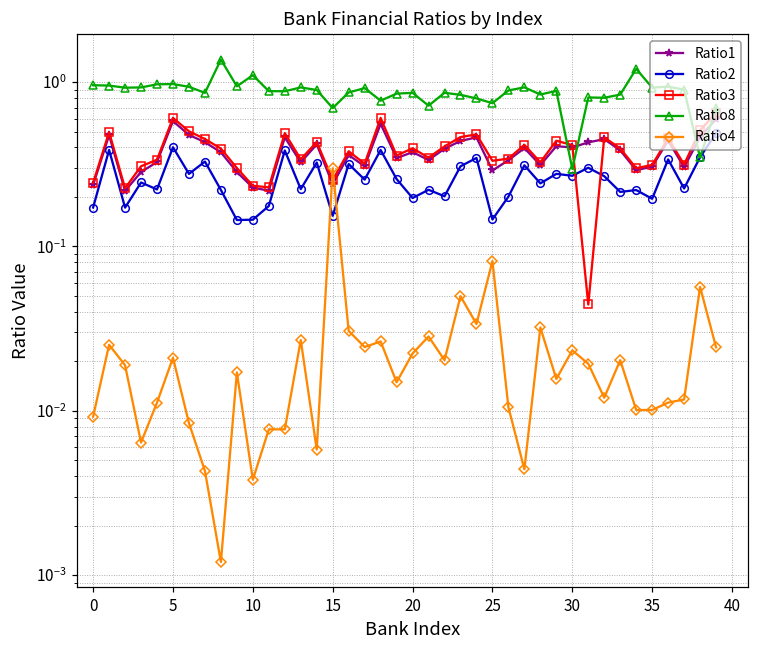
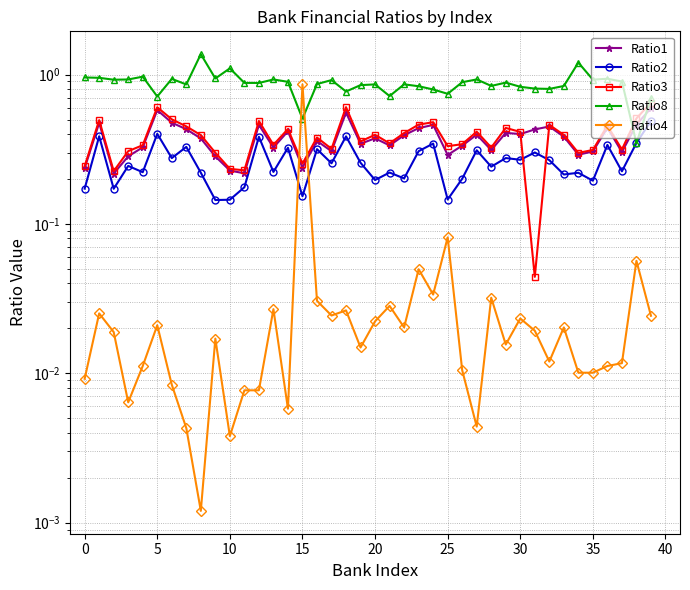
  {
    "Ratio1": {
      "5": 0.58,
      "15": 0.24,
      "20": 0.37,
      "25": 0.29
    },
    "Ratio2": {
      "0": 0.17,
      "5": 0.40,
      "10": 0.15,
      "15": 0.15,
      "20": 0.20,
      "25": 0.15,
      "30": 0.27,
      "35": 0.19
    },
    "Ratio3": {
      "5": 0.61,
      "15": 0.25,
      "20": 0.40,
      "25": 0.33
    },
    "Ratio8": {
      "0": 1.0,
-     "5": 1.0,
+     "5": 0.7,
      "10": 1.1,
-     "15": 0.7,
+     "15": 0.51,
      "20": 0.9,
      "25": 0.7,
-     "30": 0.30
+     "30": 0.8
    },
    "Ratio4": {
      "0": 0.009,
      "5": 0.021,
      "10": 0.0038,
-     "15": 0.30,
+     "15": 0.9,
      "20": 0.022,
      "25": 0.08,
      "30": 0.023,
      "35": 0.01
    }
  }
